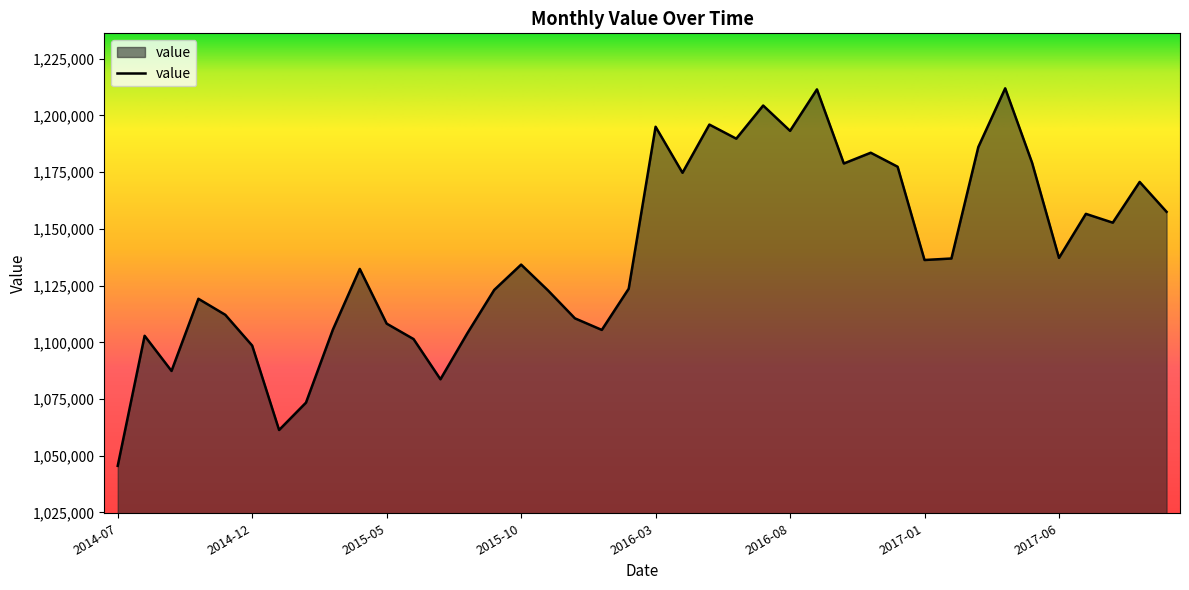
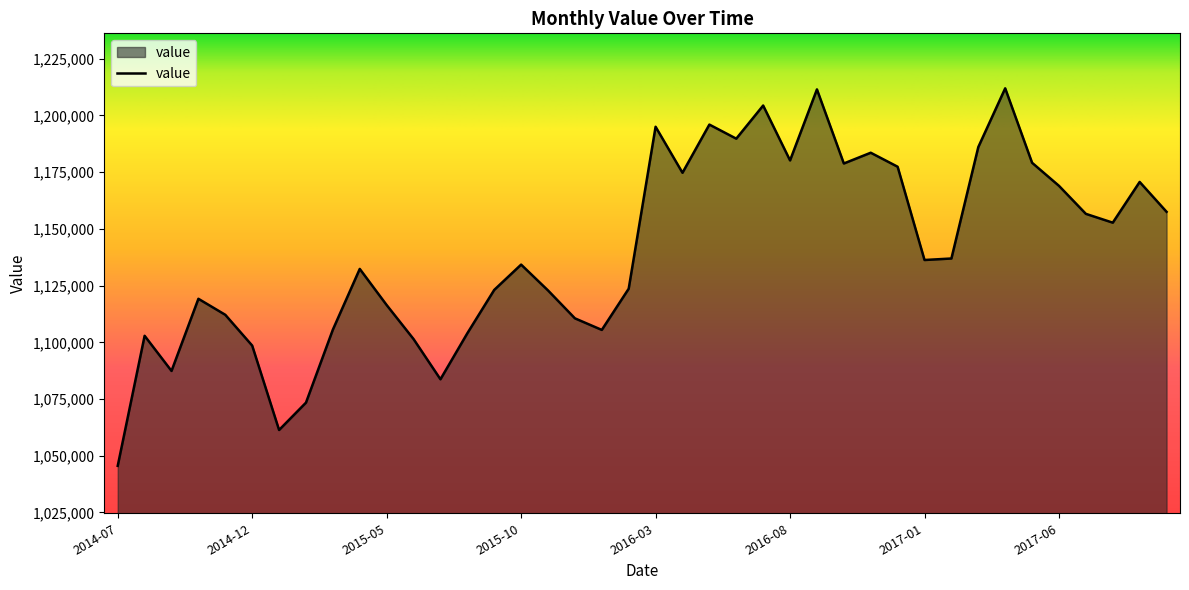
  {
    "2014-07": "1,046,000",
    "2014-12": "1,099,000",
-   "2015-05": "1,108,000",
+   "2015-05": "1,116,000",
    "2015-10": "1,134,000",
    "2016-03": "1,195,000",
-   "2016-08": "1,193,000",
+   "2016-08": "1,180,000",
    "2017-01": "1,136,000",
-   "2017-06": "1,137,000"
+   "2017-06": "1,169,000"
  }
